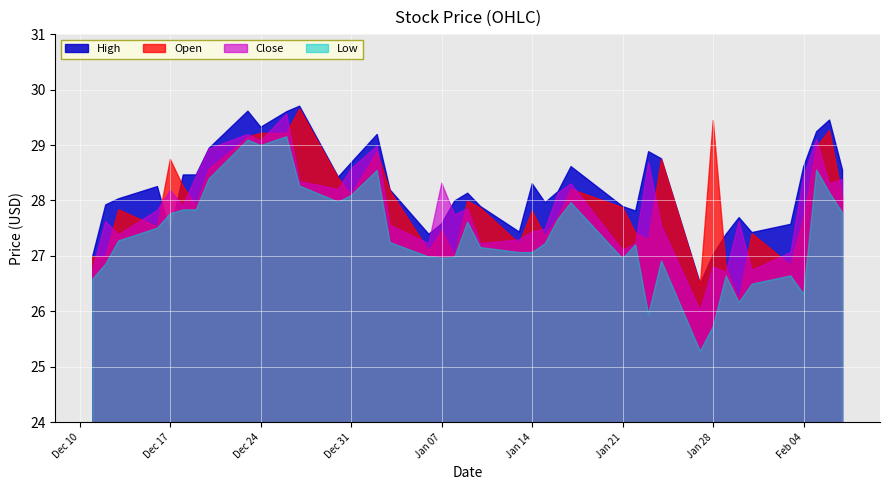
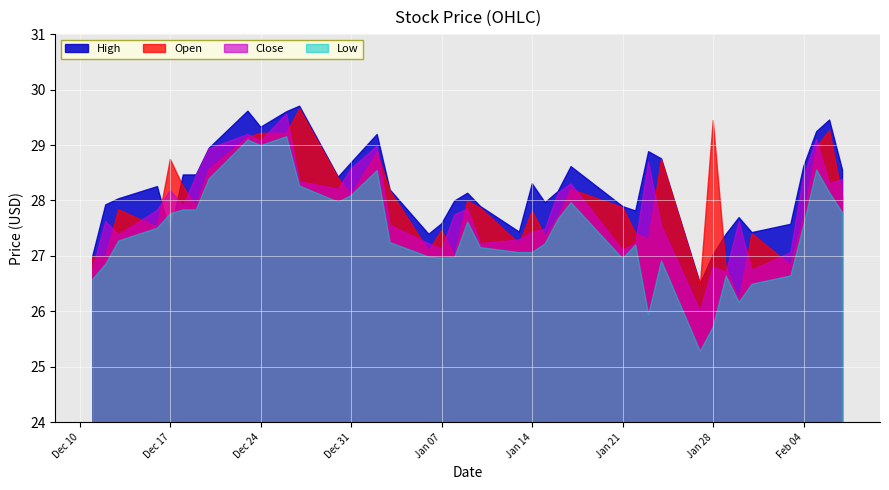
  {
    "High": {
      "Dec 17": 27.4,
      "Dec 24": 29.3,
      "Dec 31": 28.7,
      "Jan 07": 27.6,
      "Jan 14": 28.3,
      "Jan 28": 27.0,
      "Feb 04": 28.6
    },
    "Open": {
      "Dec 17": 28.7,
      "Dec 24": 29.2,
      "Jan 07": 27.5,
      "Jan 14": 27.8,
      "Jan 28": 29.4,
      "Feb 04": 27.7
    },
    "Close": {
      "Dec 17": 28.2,
      "Dec 24": 29.1,
      "Dec 31": 28.6,
-     "Jan 07": 28.3,
+     "Jan 07": 27.1,
      "Jan 14": 27.4,
      "Jan 21": 27.1,
      "Jan 28": 26.8,
      "Feb 04": 28.4
    },
    "Low": {
      "Dec 17": 27.8,
      "Dec 24": 29.0,
      "Jan 07": 27.0,
      "Jan 14": 27.1,
      "Jan 21": 27.0,
      "Jan 28": 25.7,
-     "Feb 04": 26.3
+     "Feb 04": 27.6
    }
  }
